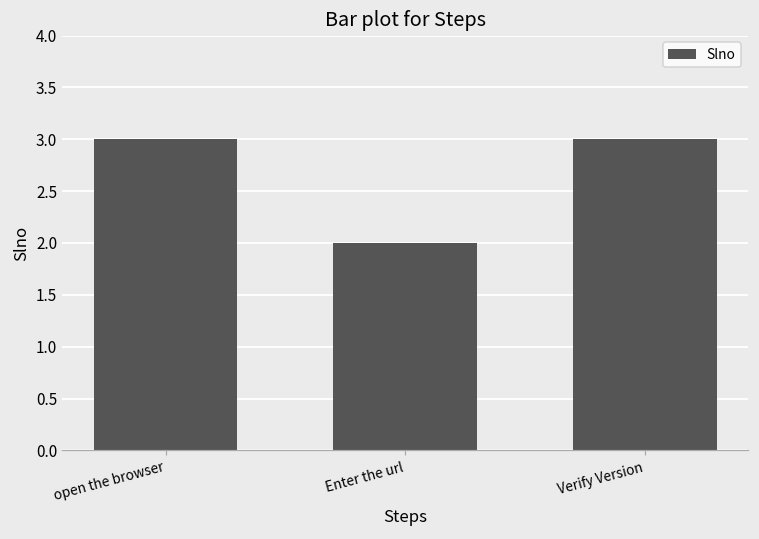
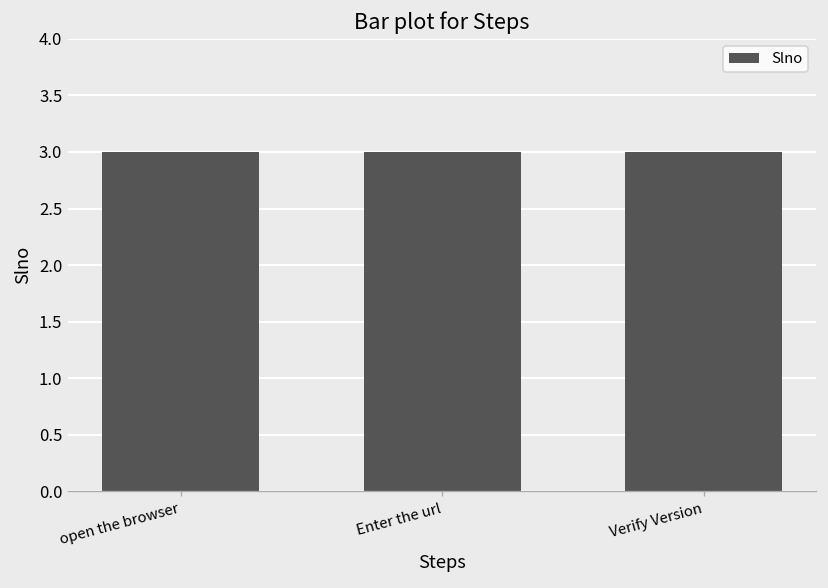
  {
    "open the browser": 3,
-   "Enter the url": 2,
+   "Enter the url": 3,
    "Verify Version": 3
  }
